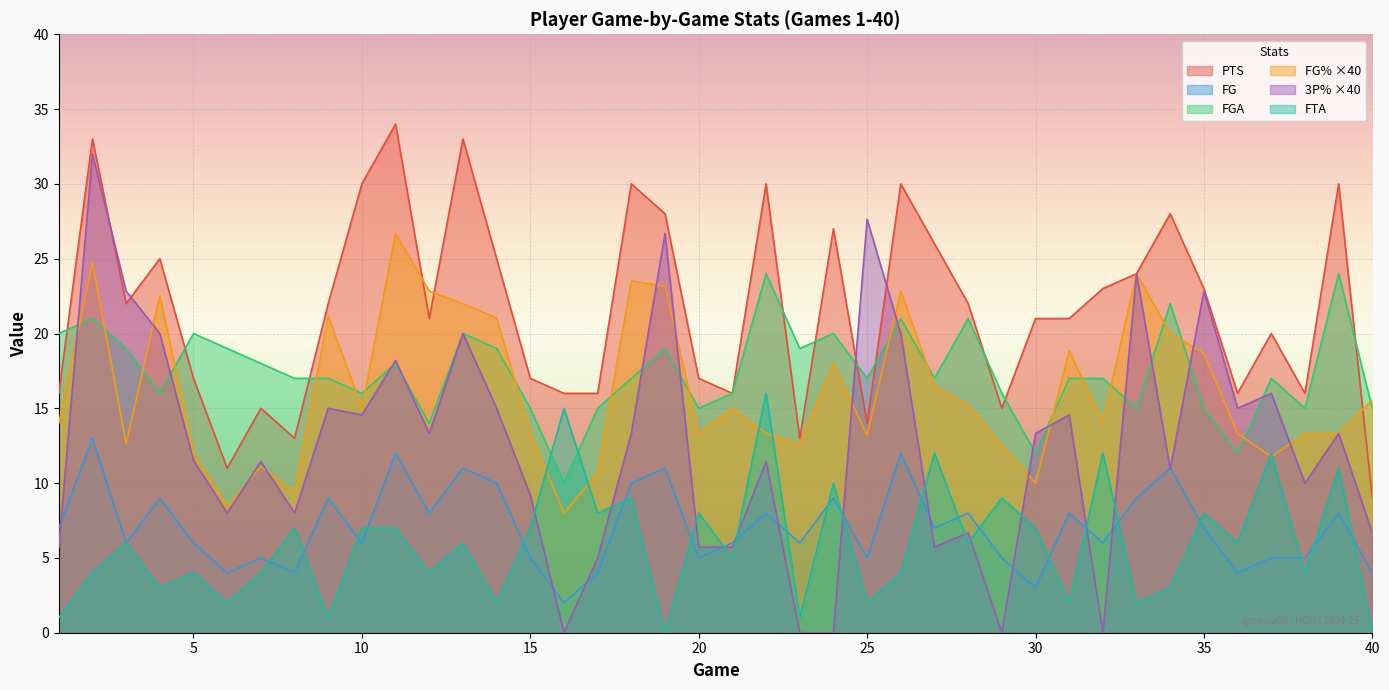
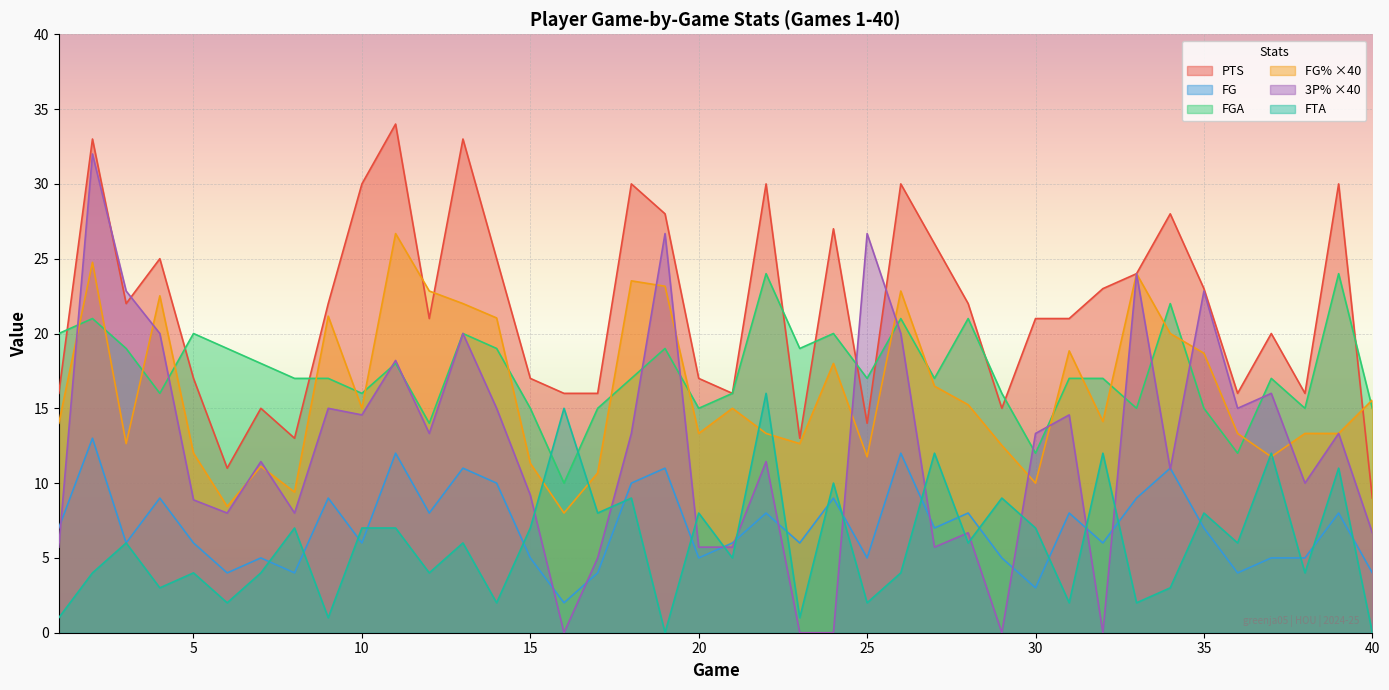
  {
    "PTS": {
      "5": 17.0,
      "10": 30.0,
      "15": 17.0,
      "20": 17.0,
      "25": 14.0,
      "30": 21.0,
      "40": 9.0
    },
    "FG% ×40": {
      "5": 12.0,
      "10": 15.0,
-     "15": 13.3,
+     "15": 11.3,
      "20": 13.3,
-     "25": 13.2,
+     "25": 11.8,
      "30": 10.0,
      "35": 18.7,
      "40": 15.6
    },
    "3P% ×40": {
-     "5": 11.5,
+     "5": 8.9,
      "10": 14.6,
      "15": 9.2,
      "20": 5.7,
-     "25": 27.6,
+     "25": 26.7,
      "30": 13.3,
      "40": 6.7
    }
  }
